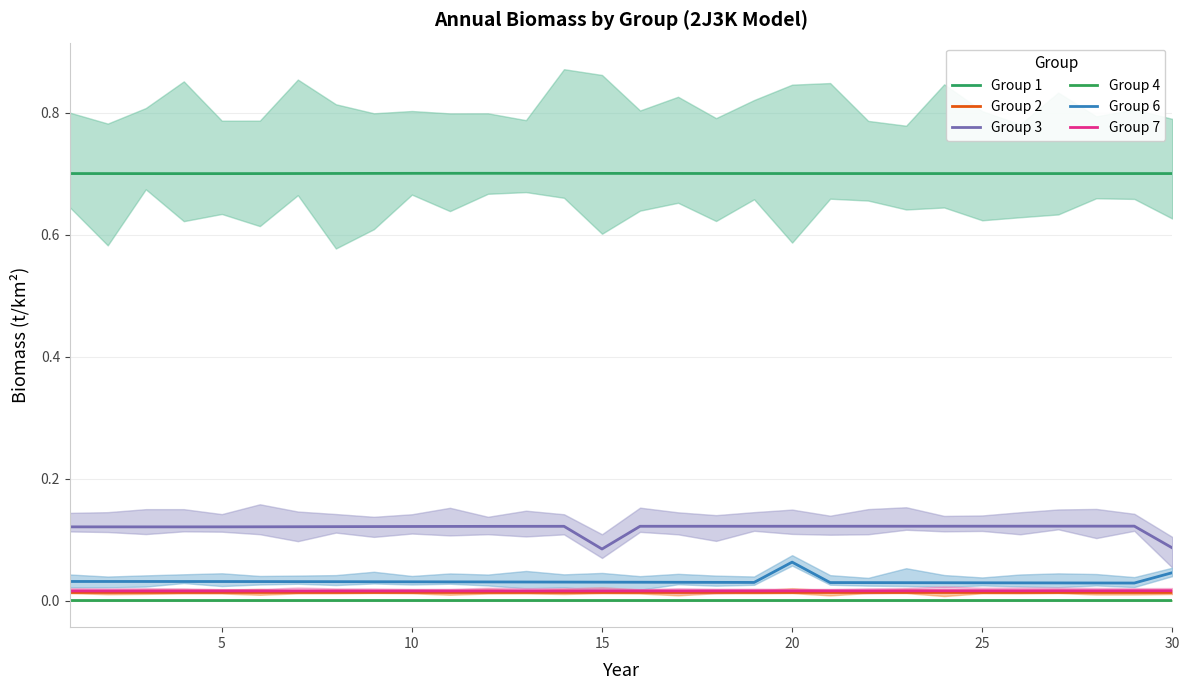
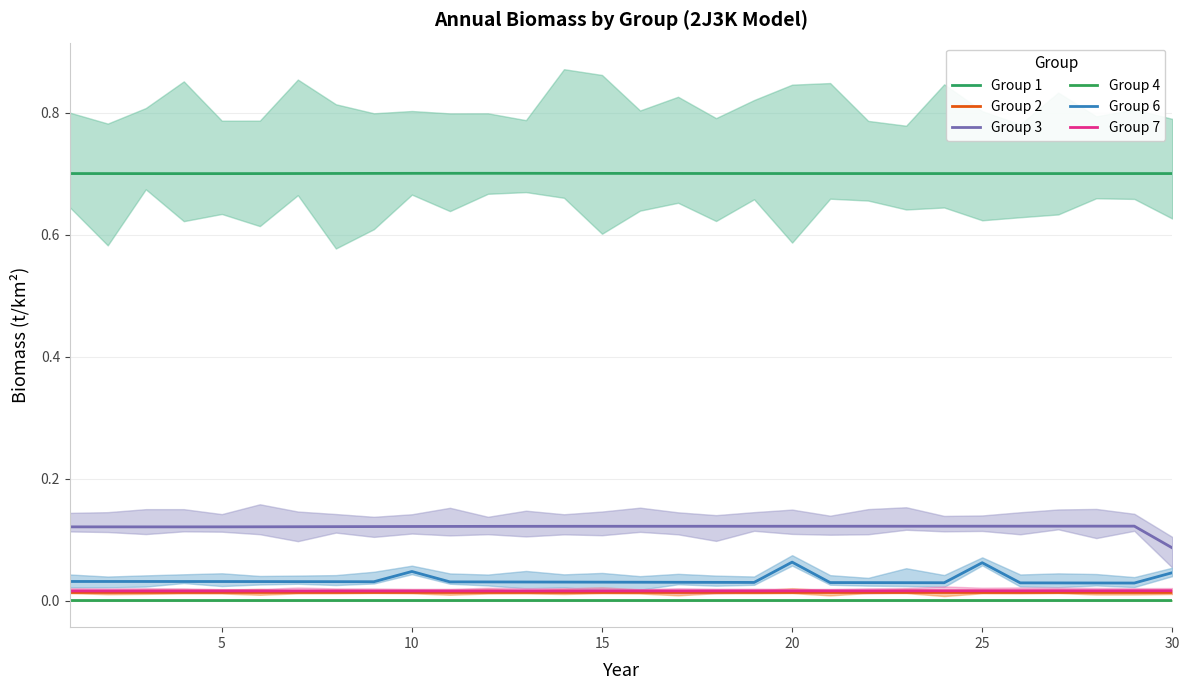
  {
    "Group 3": {
      "5": 0.12,
      "10": 0.12,
-     "15": 0.08,
+     "15": 0.12,
      "20": 0.12,
      "25": 0.12,
      "30": 0.09
    },
    "Group 6": {
      "5": 0.03,
-     "10": 0.03,
+     "10": 0.05,
      "15": 0.03,
      "20": 0.06,
-     "25": 0.03,
+     "25": 0.06,
      "30": 0.05
    }
  }
